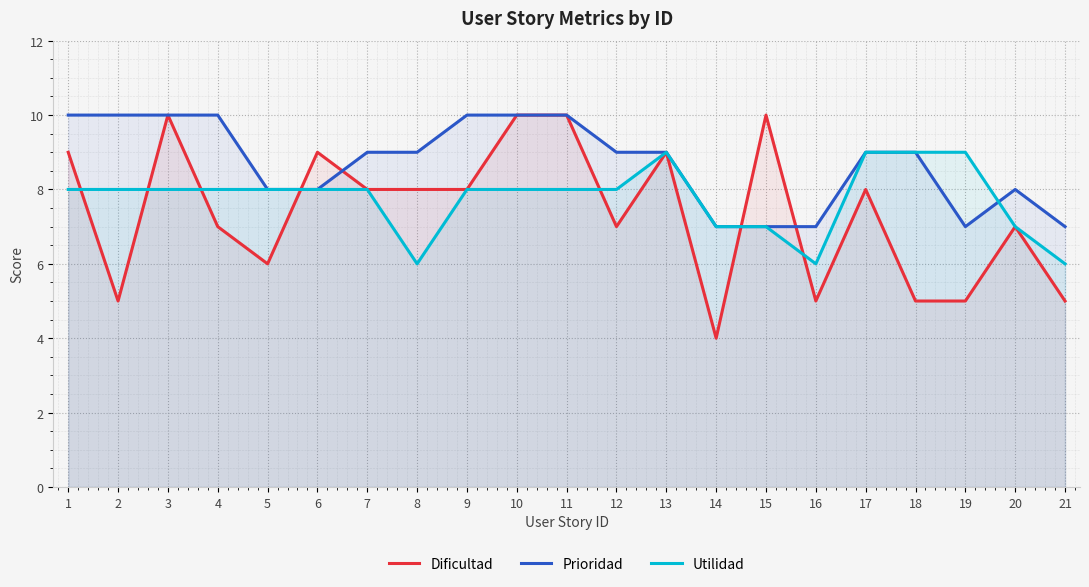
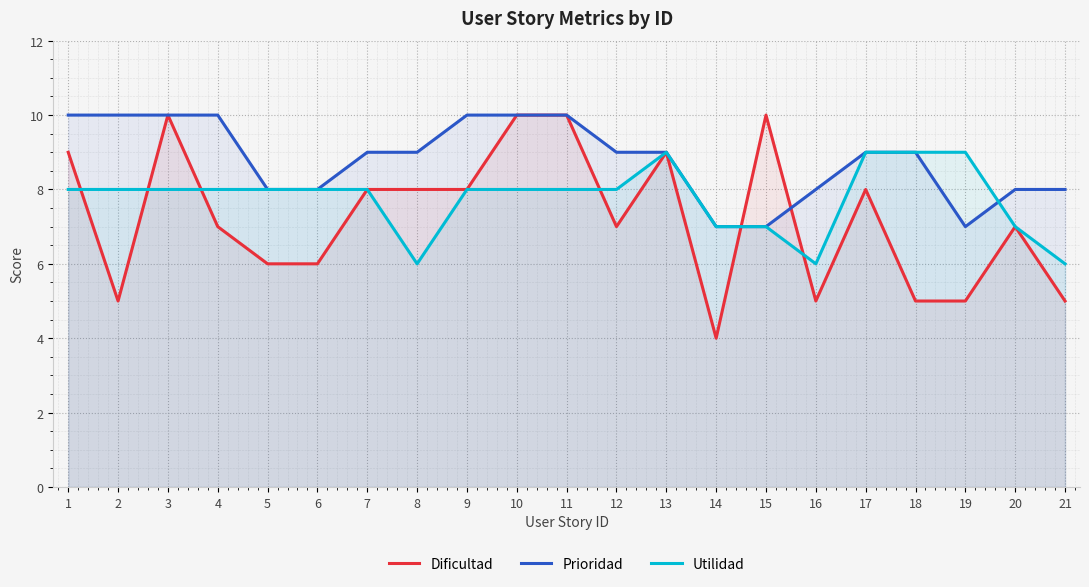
  {
    "Dificultad": {
      "1": 9,
      "2": 5,
      "4": 7,
      "5": 6,
-     "6": 9,
+     "6": 6,
      "8": 8,
      "12": 7,
      "14": 4,
      "15": 10,
      "16": 5,
      "17": 8,
      "18": 5,
      "19": 5,
      "21": 5
    },
    "Prioridad": {
      "1": 10,
      "2": 10,
      "4": 10,
      "7": 9,
      "8": 9,
      "9": 10,
      "12": 9,
-     "16": 7,
+     "16": 8,
      "19": 7,
      "20": 8,
-     "21": 7
+     "21": 8
    },
    "Utilidad": {
      "1": 8,
      "2": 8,
      "3": 8,
      "4": 8,
      "8": 6,
      "10": 8,
      "11": 8,
      "12": 8,
      "16": 6,
      "19": 9,
      "21": 6
    }
  }
